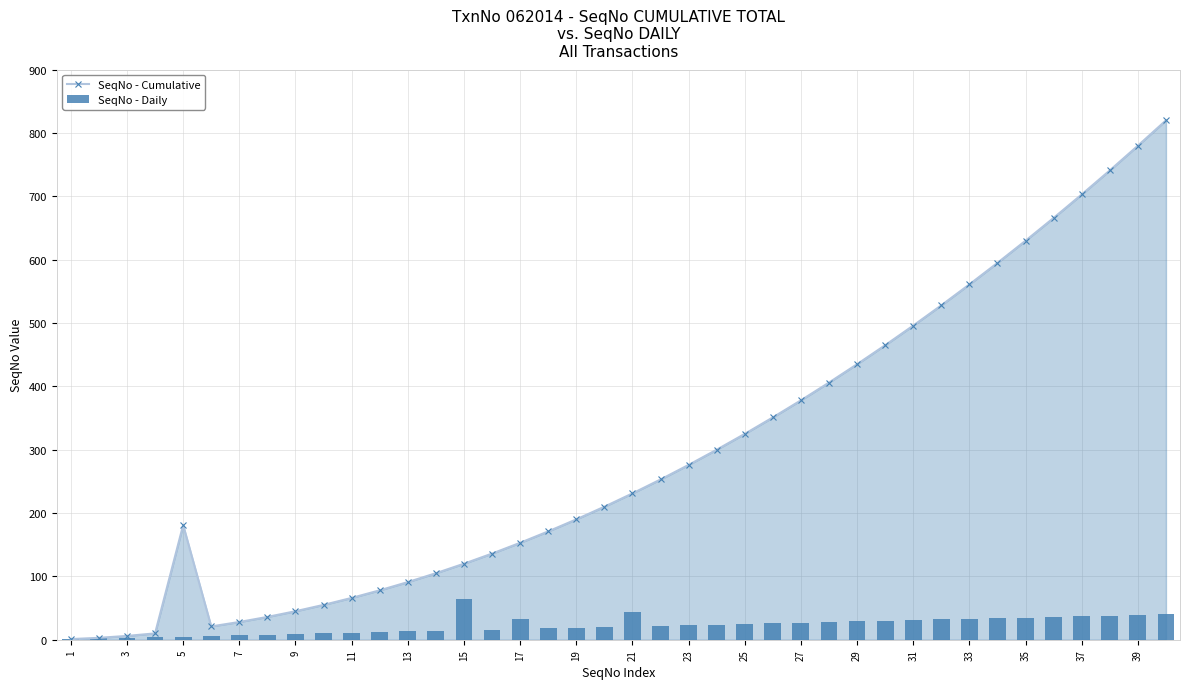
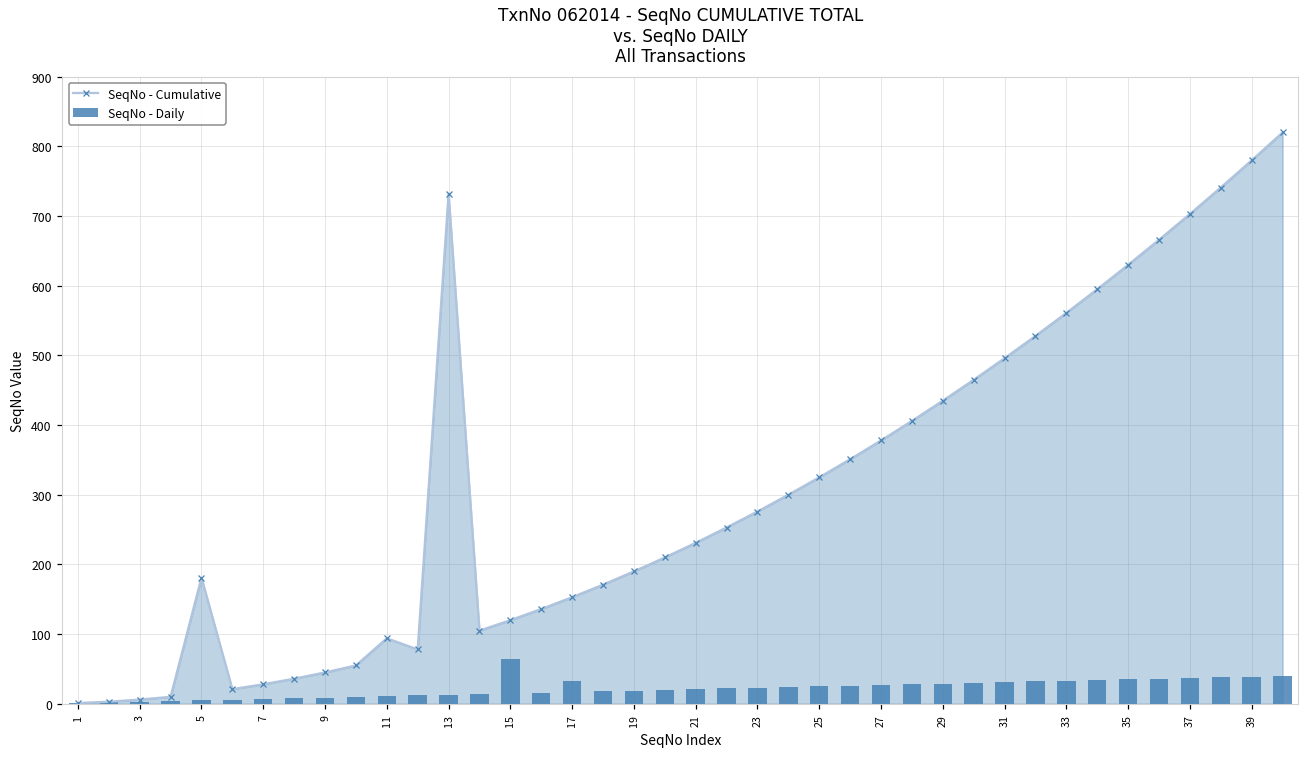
  {
    "SeqNo - Cumulative": {
      "1": 0,
      "3": 10,
      "5": 180,
      "7": 30,
      "9": 50,
-     "11": 70,
-     "13": 90,
+     "11": 90,
+     "13": 730,
      "15": 120,
      "17": 150,
      "19": 190,
      "21": 230,
      "23": 280,
      "25": 330,
      "27": 380,
      "29": 440,
      "31": 500,
      "33": 560,
      "35": 630,
      "37": 700,
      "39": 780
    },
    "SeqNo - Daily": {
      "5": 10,
      "7": 10,
      "9": 10,
      "11": 10,
      "13": 10,
      "15": 70,
      "17": 30,
      "19": 20,
-     "21": 40,
+     "21": 20,
      "23": 20,
      "25": 30,
      "27": 30,
      "29": 30,
      "31": 30,
      "33": 30,
      "35": 40,
      "37": 40,
      "39": 40
    }
  }
